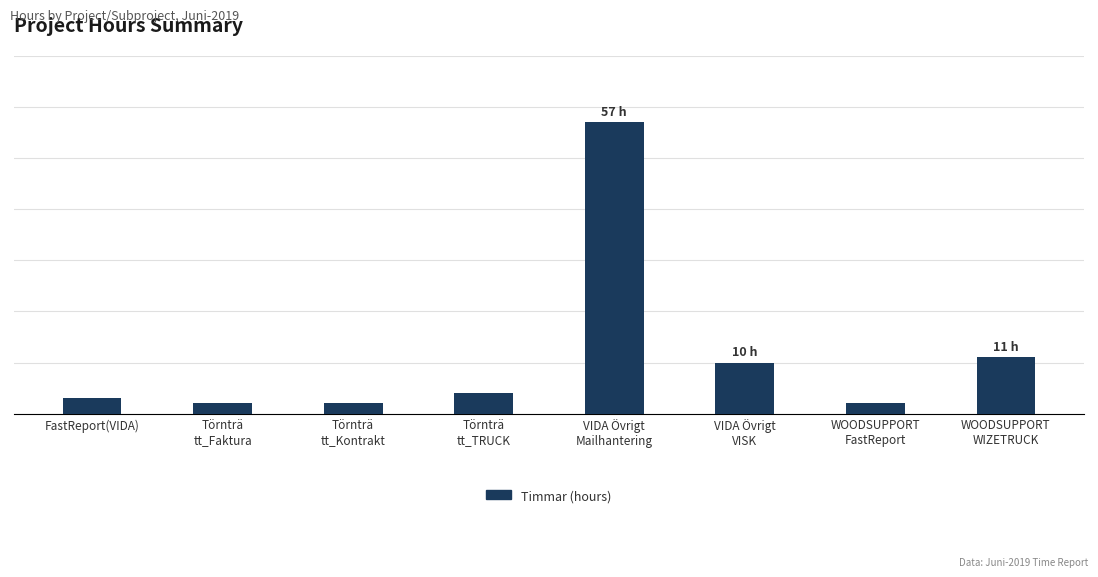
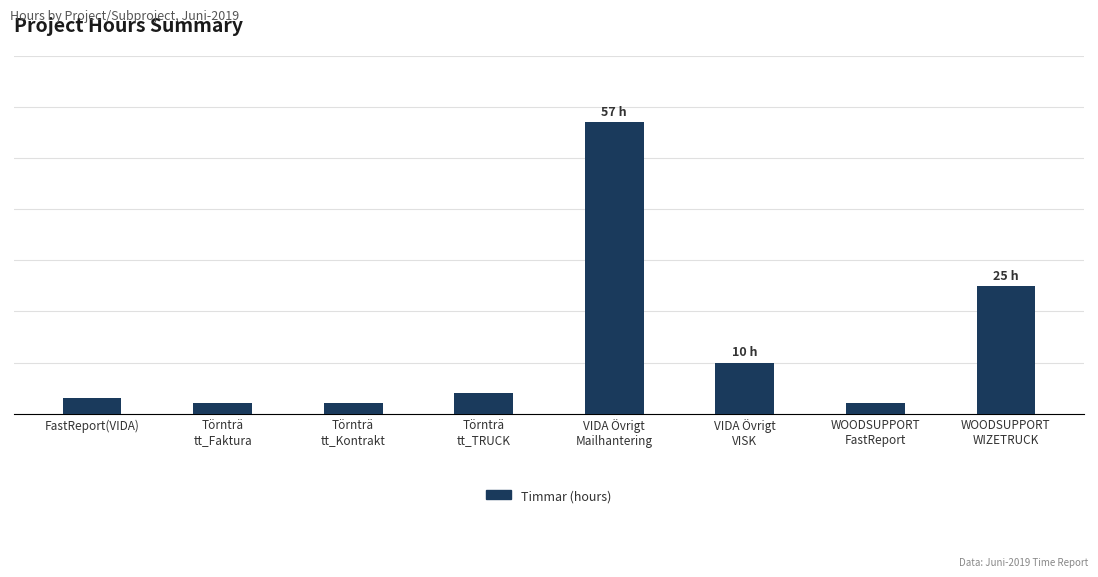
  {
    "VIDA Övrigt Mailhantering": 57,
    "VIDA Övrigt VISK": 10,
-   "WOODSUPPORT WIZETRUCK": 11
+   "WOODSUPPORT WIZETRUCK": 25
  }
